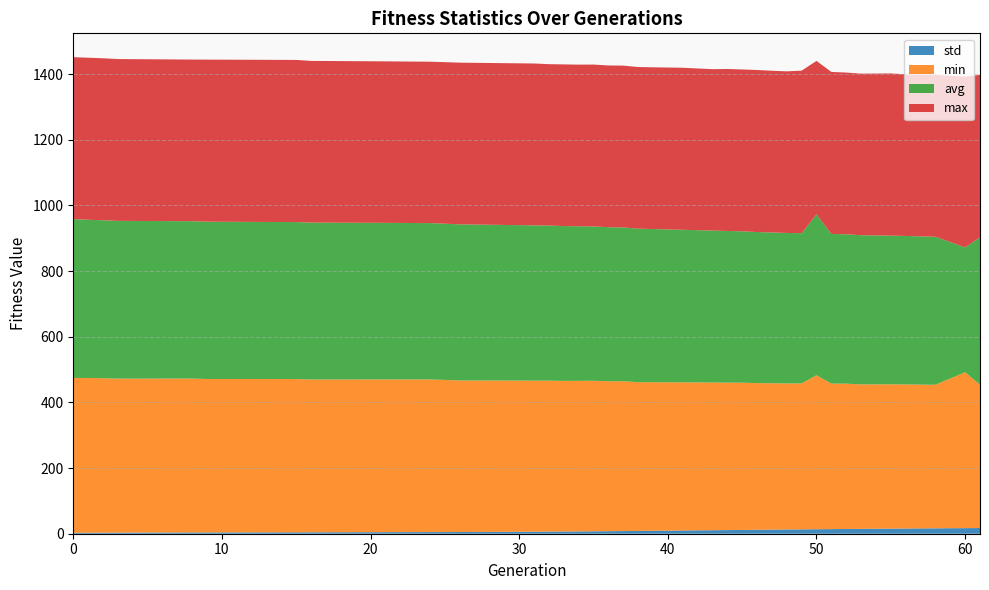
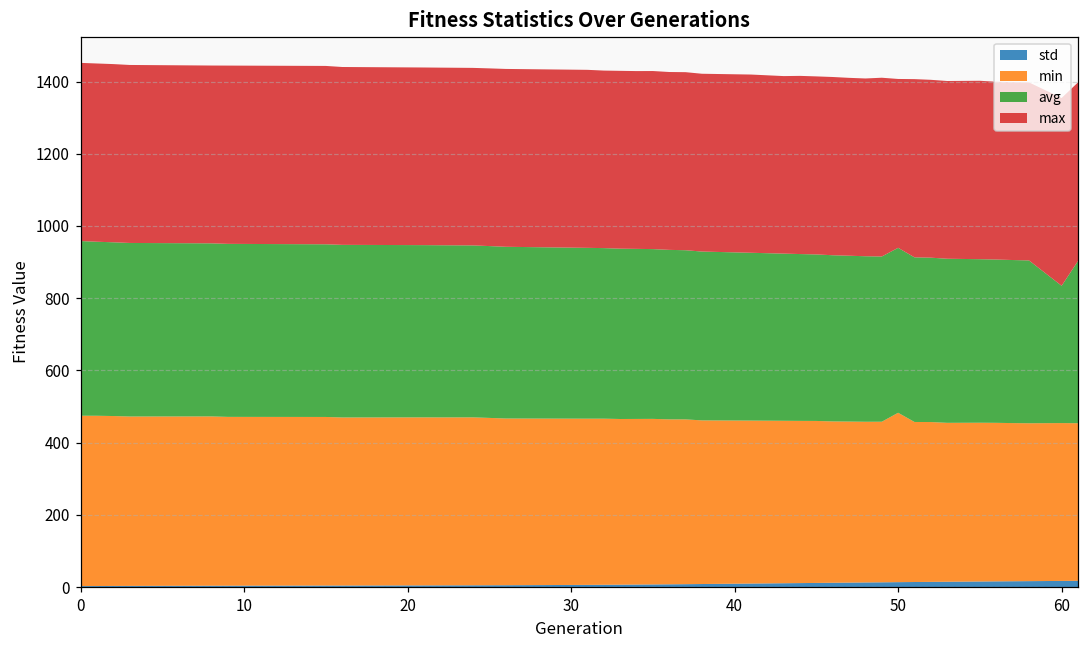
  {
    "std": {
      "50": 10,
      "60": 20
    },
    "min": {
      "0": 470,
      "50": 470,
-     "60": 470
+     "60": 440
    },
    "avg": {
      "0": 480,
-     "50": 490,
+     "50": 460,
      "60": 380
    },
    "max": {
      "0": 490,
      "50": 470
    }
  }
